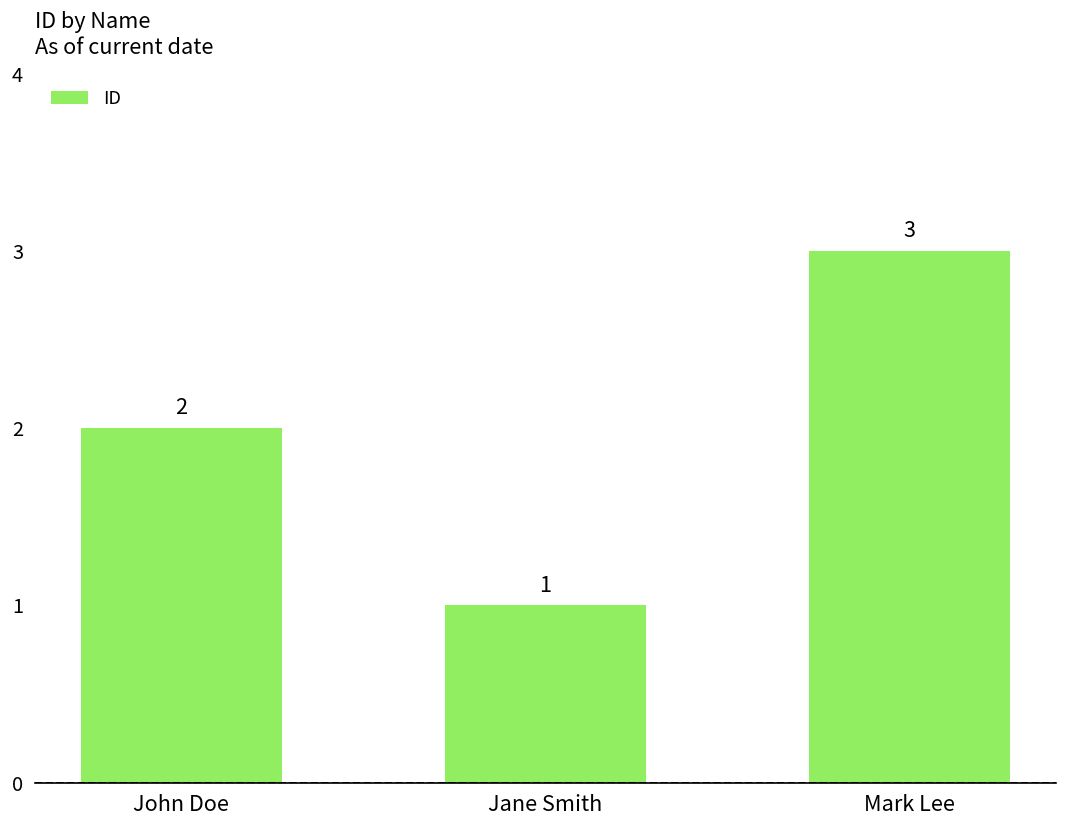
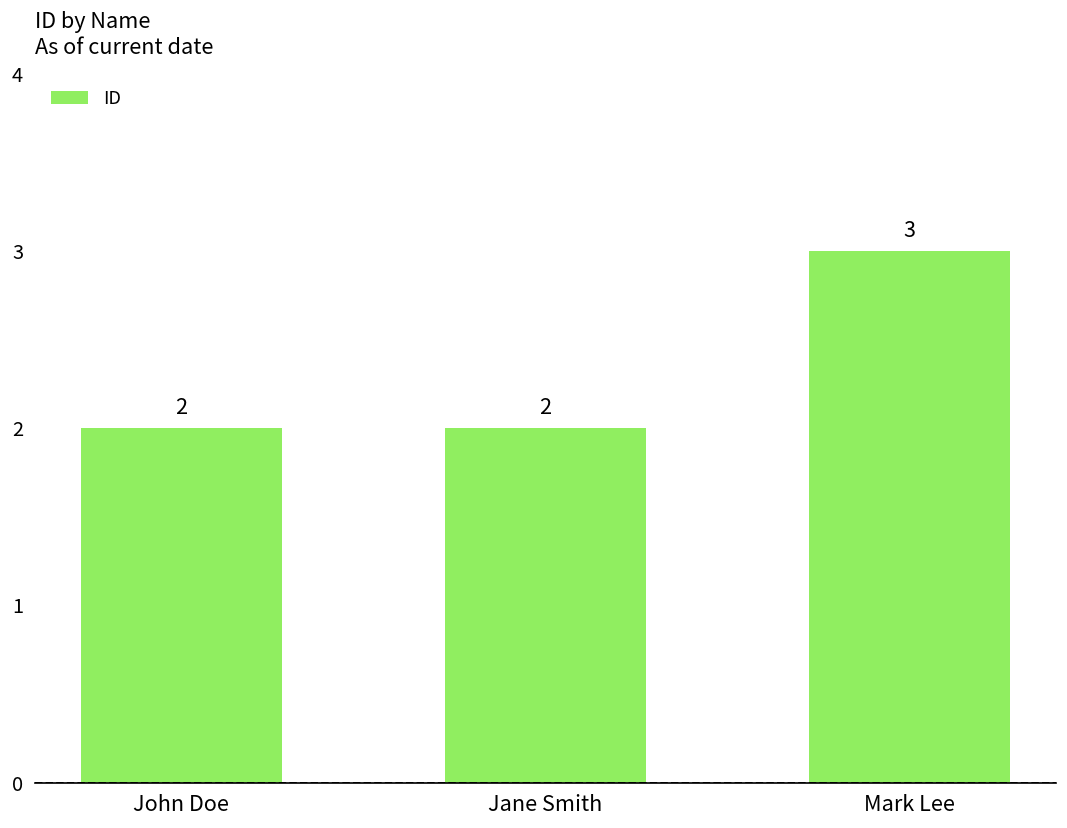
  {
    "John Doe": 2,
-   "Jane Smith": 1,
+   "Jane Smith": 2,
    "Mark Lee": 3
  }
